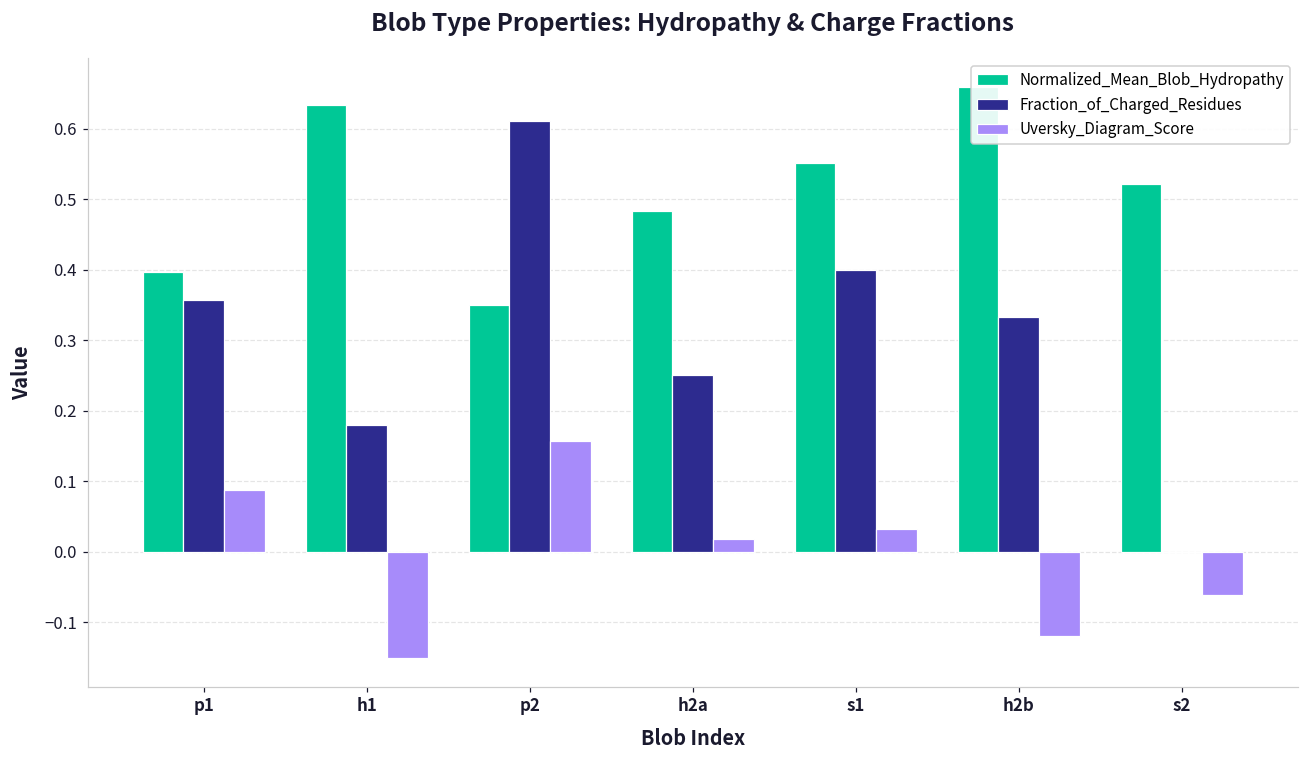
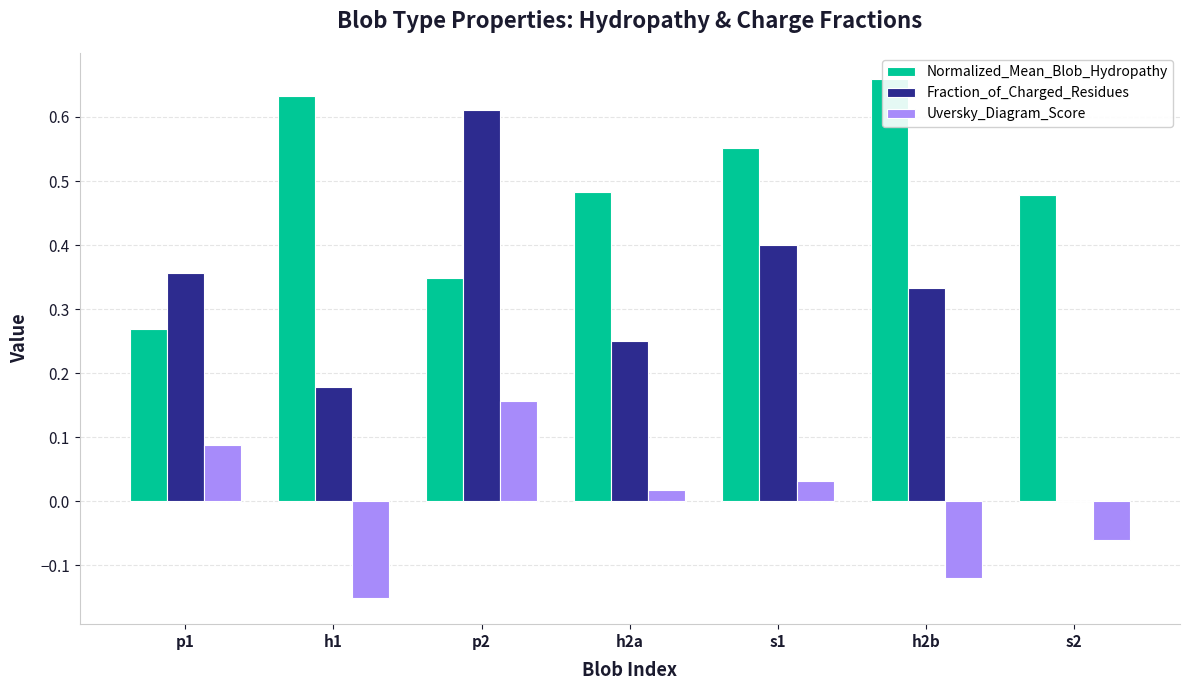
  {
    "Normalized_Mean_Blob_Hydropathy": {
-     "p1": 0.40,
+     "p1": 0.27,
      "h1": 0.63,
      "p2": 0.35,
      "h2a": 0.48,
      "s1": 0.55,
-     "s2": 0.52
+     "s2": 0.48
    },
    "Fraction_of_Charged_Residues": {
      "p1": 0.36,
      "h1": 0.18,
      "p2": 0.61,
      "h2a": 0.25,
      "s1": 0.40,
      "h2b": 0.33,
      "s2": 0.00
    },
    "Uversky_Diagram_Score": {
      "p1": 0.09,
      "h1": -0.15,
      "p2": 0.16,
      "h2a": 0.02,
      "s1": 0.03,
      "h2b": -0.12,
      "s2": -0.06
    }
  }
